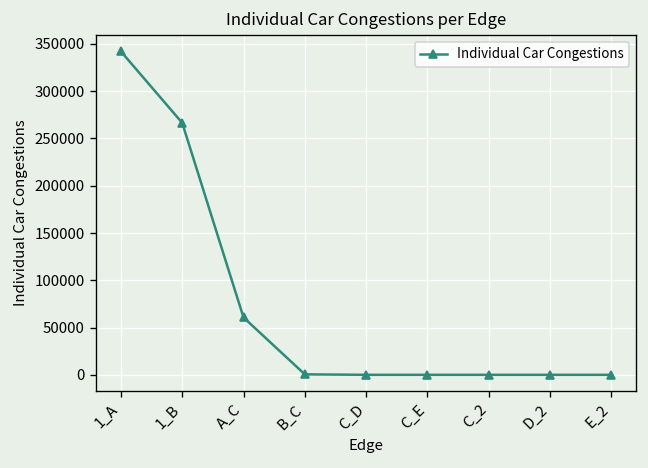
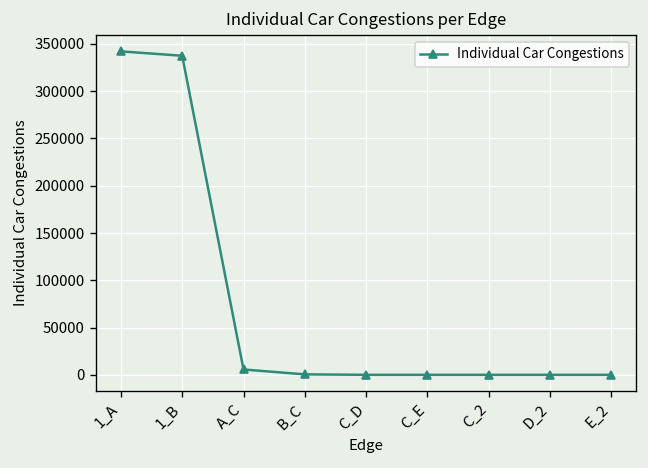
  {
    "1_A": 340000,
-   "1_B": 270000,
-   "A_C": 60000,
+   "1_B": 340000,
+   "A_C": 10000,
    "B_C": 0,
    "C_D": 0,
    "C_E": 0,
    "C_2": 0,
    "D_2": 0,
    "E_2": 0
  }
